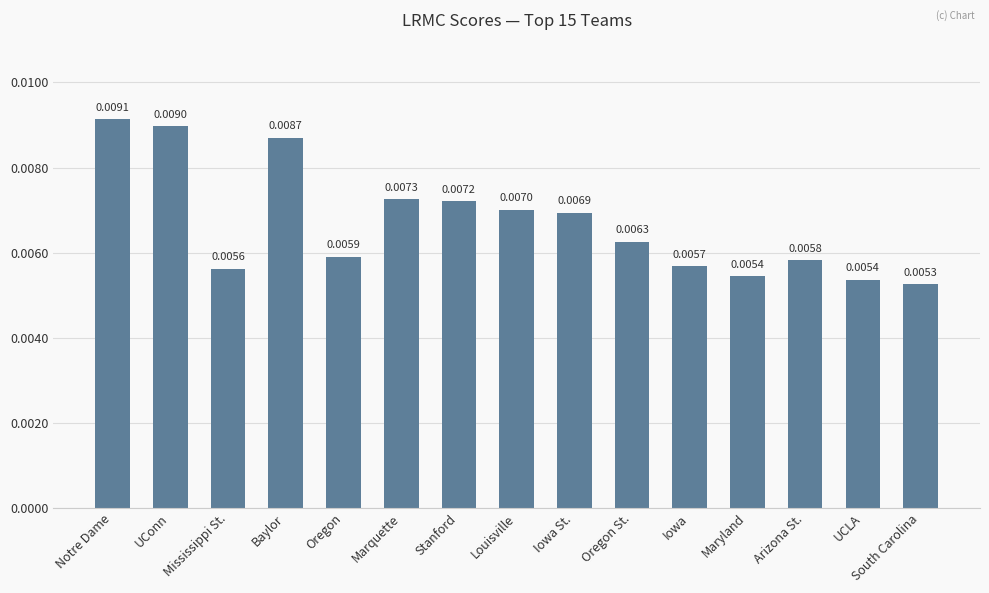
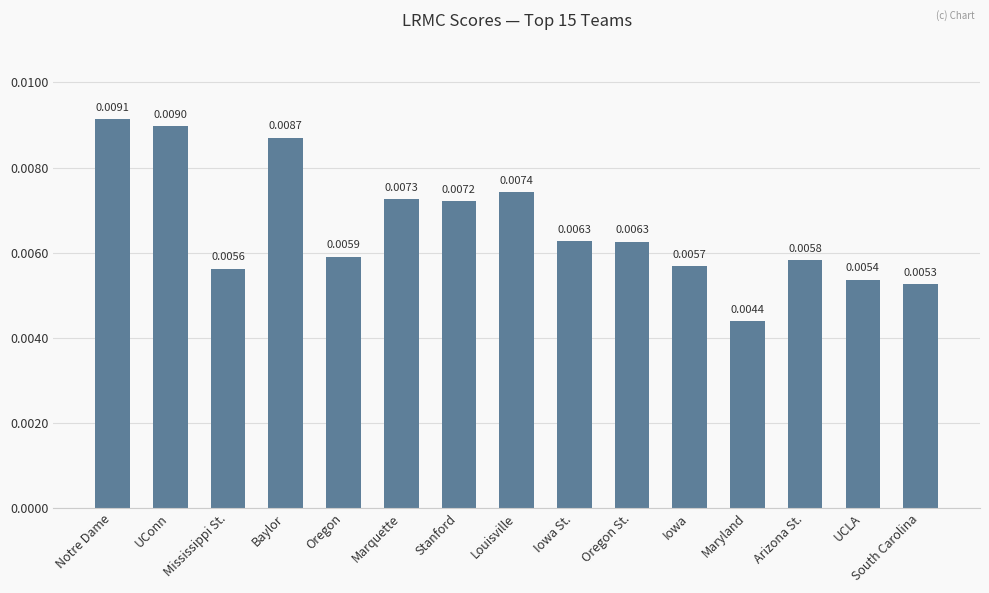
  {
    "Notre Dame": 0.0091,
    "UConn": 0.0090,
    "Mississippi St.": 0.0056,
    "Baylor": 0.0087,
    "Oregon": 0.0059,
    "Marquette": 0.0073,
    "Stanford": 0.0072,
-   "Louisville": 0.0070,
-   "Iowa St.": 0.0069,
+   "Louisville": 0.0074,
+   "Iowa St.": 0.0063,
    "Oregon St.": 0.0063,
    "Iowa": 0.0057,
-   "Maryland": 0.0054,
+   "Maryland": 0.0044,
    "Arizona St.": 0.0058,
    "UCLA": 0.0054,
    "South Carolina": 0.0053
  }
